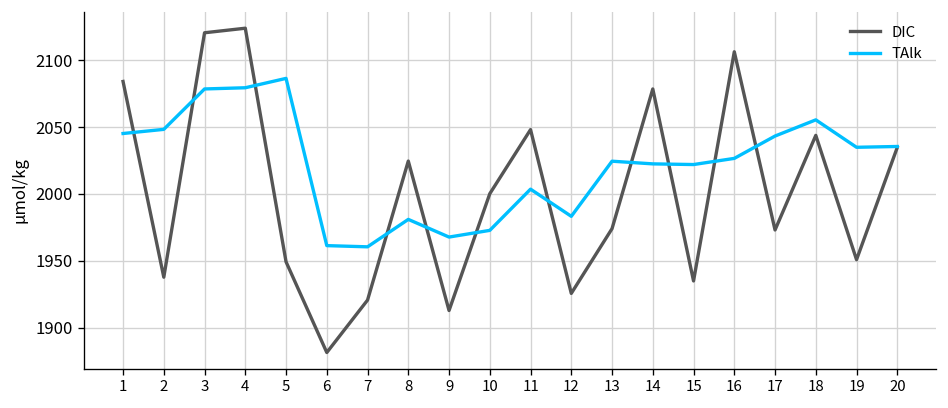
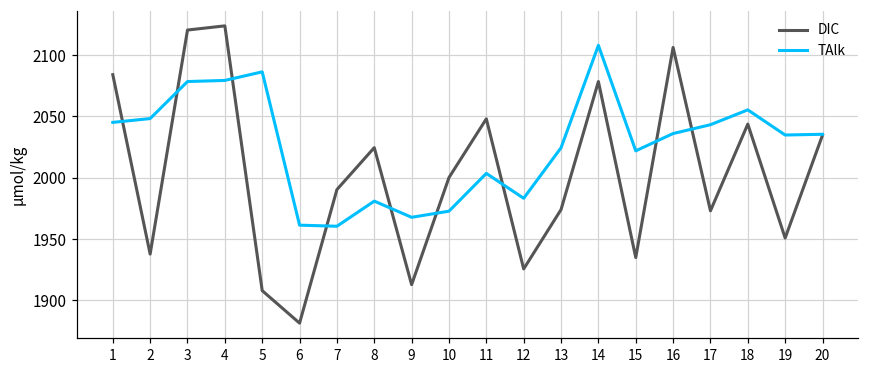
  {
    "DIC": {
      "1": 2084,
      "2": 1938,
      "3": 2121,
      "4": 2124,
-     "5": 1949,
+     "5": 1908,
      "6": 1882,
-     "7": 1921,
+     "7": 1990,
      "8": 2025,
      "9": 1913,
      "10": 2000,
      "11": 2048,
      "12": 1926,
      "13": 1974,
      "14": 2079,
      "15": 1935,
      "16": 2106,
      "17": 1973,
      "18": 2044,
      "19": 1951
    },
    "TAlk": {
      "1": 2045,
      "2": 2048,
      "3": 2079,
      "4": 2079,
      "5": 2086,
      "6": 1961,
      "7": 1961,
      "8": 1981,
      "9": 1968,
      "10": 1973,
      "11": 2004,
      "12": 1983,
      "13": 2025,
-     "14": 2023,
+     "14": 2108,
      "15": 2022,
-     "16": 2027,
+     "16": 2036,
      "17": 2043,
      "18": 2055,
      "19": 2035
    }
  }
